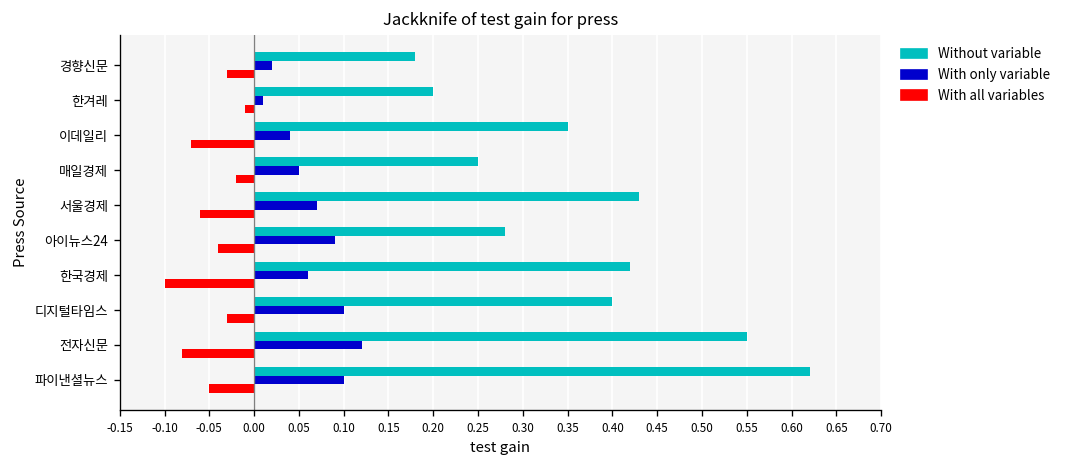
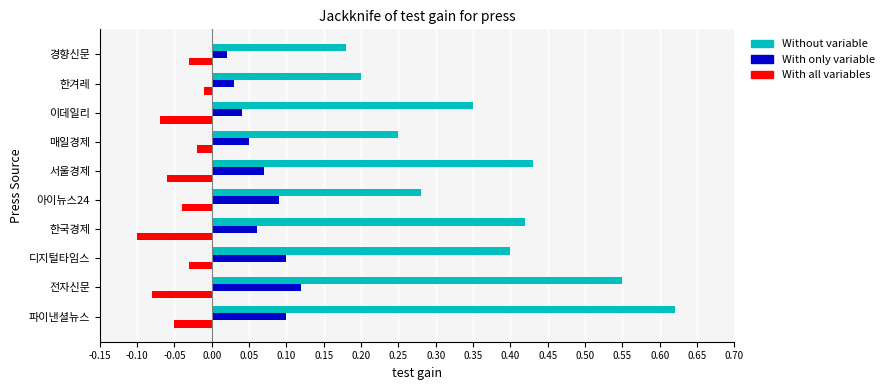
  {
    "Without variable": {
      "경향신문": 0.18,
      "한겨레": 0.20,
      "이데일리": 0.35,
      "매일경제": 0.25,
      "서울경제": 0.43,
      "아이뉴스24": 0.28,
      "한국경제": 0.42,
      "디지털타임스": 0.40,
      "전자신문": 0.55,
      "파이낸셜뉴스": 0.62
    },
    "With only variable": {
      "경향신문": 0.02,
-     "한겨레": 0.01,
+     "한겨레": 0.03,
      "이데일리": 0.04,
      "매일경제": 0.05,
      "서울경제": 0.07,
      "아이뉴스24": 0.09,
      "한국경제": 0.06,
      "디지털타임스": 0.10,
      "전자신문": 0.12,
      "파이낸셜뉴스": 0.10
    },
    "With all variables": {
      "경향신문": -0.03,
      "한겨레": -0.01,
      "이데일리": -0.07,
      "매일경제": -0.02,
      "서울경제": -0.06,
      "아이뉴스24": -0.04,
      "한국경제": -0.10,
      "디지털타임스": -0.03,
      "전자신문": -0.08,
      "파이낸셜뉴스": -0.05
    }
  }
